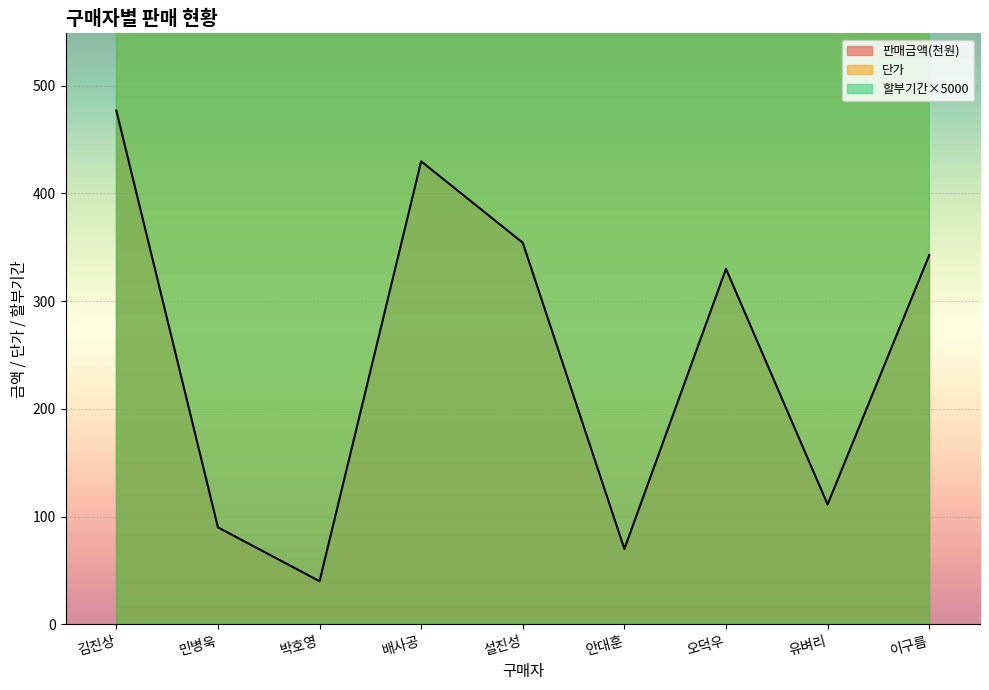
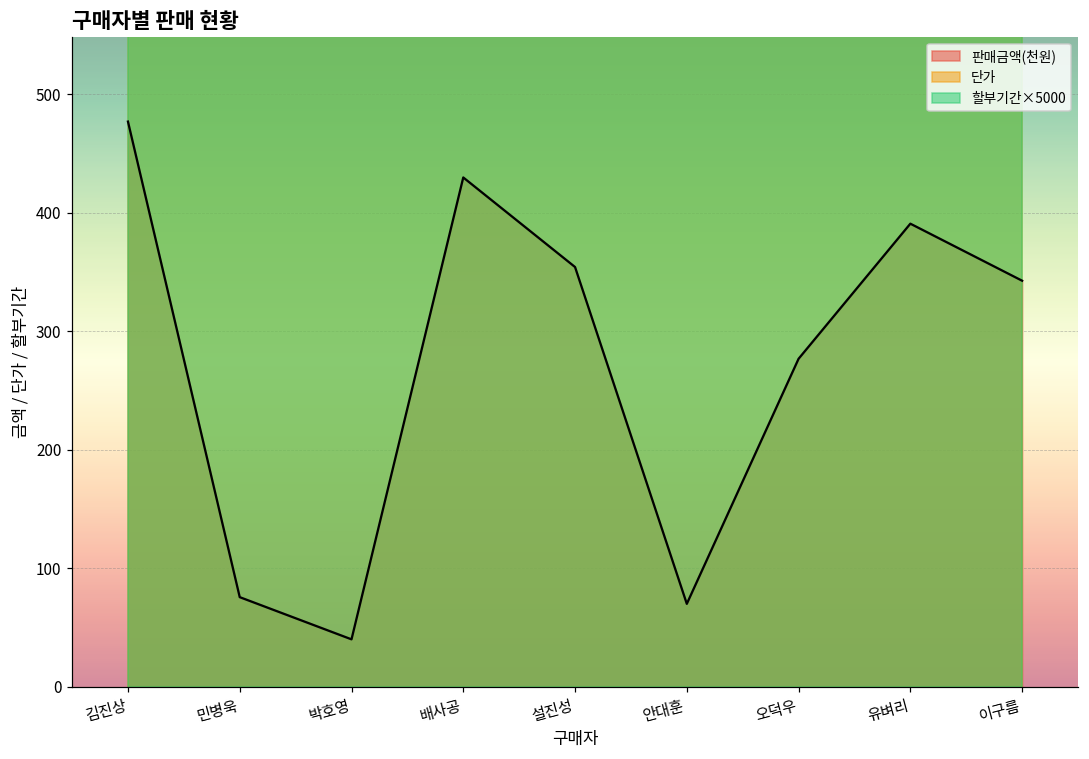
  {
    "판매금액(천원)": {
      "김진상": 477,
-     "민병욱": 90,
+     "민병욱": 76,
      "박호영": 40,
      "배사공": 430,
      "설진성": 354,
      "안대훈": 70,
-     "오덕우": 330,
-     "유벼리": 111,
+     "오덕우": 277,
+     "유벼리": 391,
      "이구름": 343
    }
  }
